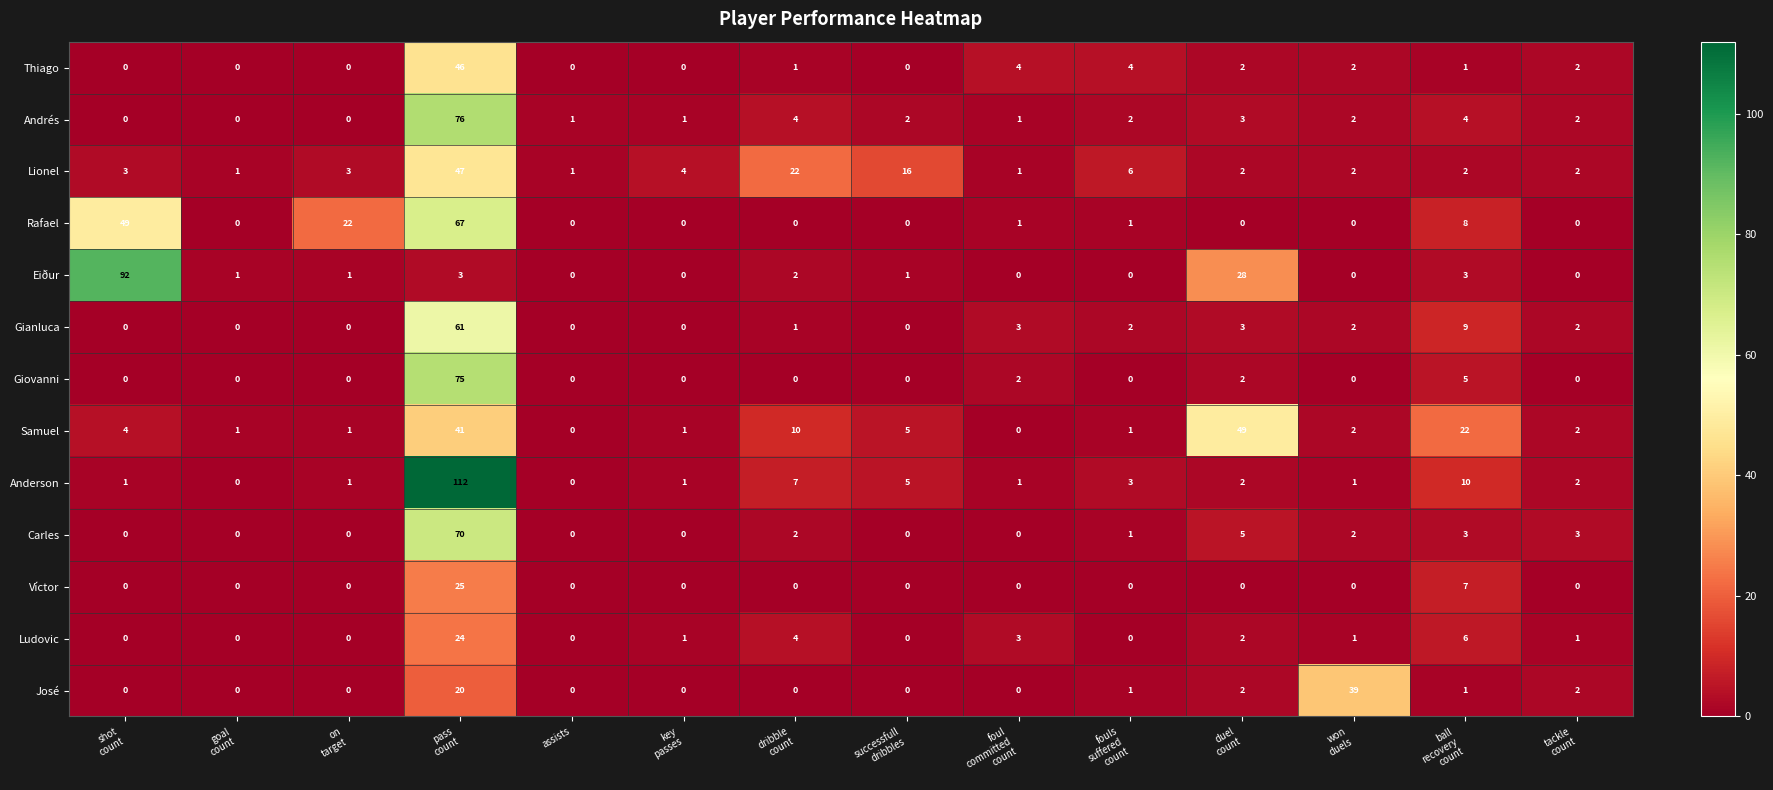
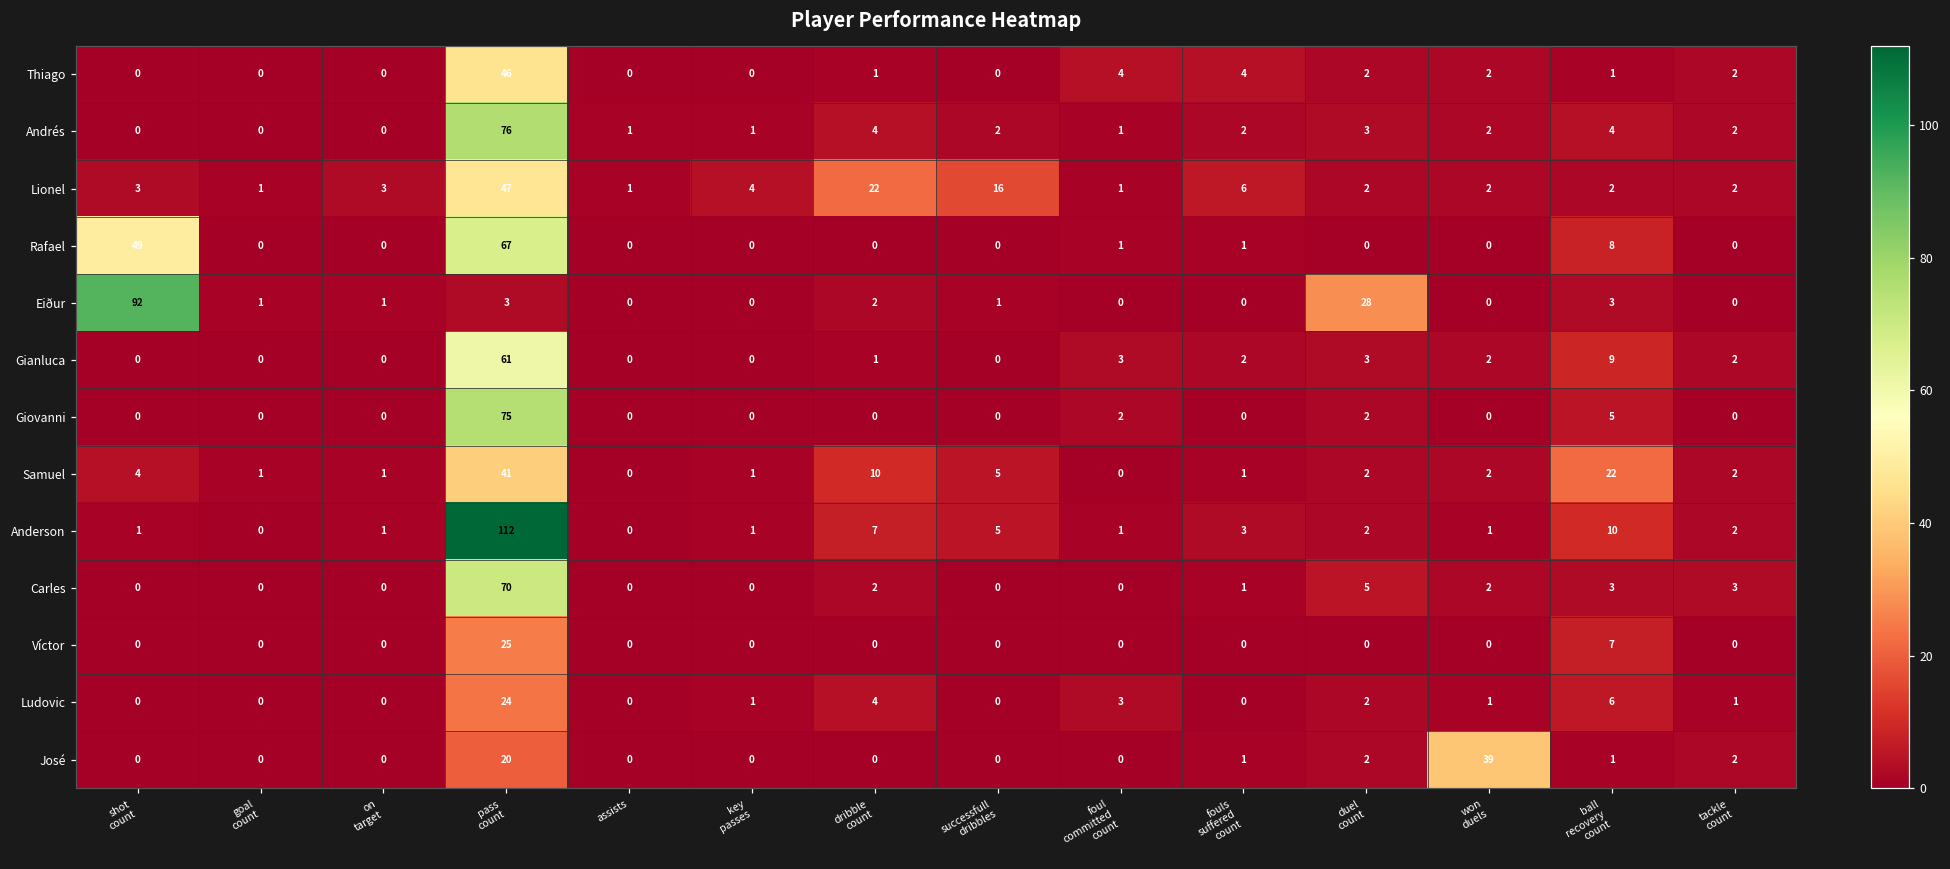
  {
    "Thiago": {
      "shot count": 0,
      "goal count": 0,
      "on target": 0,
      "pass count": 46,
      "assists": 0,
      "key passes": 0,
      "dribble count": 1,
      "successfull dribbles": 0,
      "foul committed count": 4,
      "fouls suffered count": 4,
      "duel count": 2,
      "won duels": 2,
      "ball recovery count": 1,
      "tackle count": 2
    },
    "Andrés": {
      "shot count": 0,
      "goal count": 0,
      "on target": 0,
      "pass count": 76,
      "assists": 1,
      "key passes": 1,
      "dribble count": 4,
      "successfull dribbles": 2,
      "foul committed count": 1,
      "fouls suffered count": 2,
      "duel count": 3,
      "won duels": 2,
      "ball recovery count": 4,
      "tackle count": 2
    },
    "Lionel": {
      "shot count": 3,
      "goal count": 1,
      "on target": 3,
      "pass count": 47,
      "assists": 1,
      "key passes": 4,
      "dribble count": 22,
      "successfull dribbles": 16,
      "foul committed count": 1,
      "fouls suffered count": 6,
      "duel count": 2,
      "won duels": 2,
      "ball recovery count": 2,
      "tackle count": 2
    },
    "Rafael": {
      "shot count": 49,
      "goal count": 0,
-     "on target": 22,
+     "on target": 0,
      "pass count": 67,
      "assists": 0,
      "key passes": 0,
      "dribble count": 0,
      "successfull dribbles": 0,
      "foul committed count": 1,
      "fouls suffered count": 1,
      "duel count": 0,
      "won duels": 0,
      "ball recovery count": 8,
      "tackle count": 0
    },
    "Eiður": {
      "shot count": 92,
      "goal count": 1,
      "on target": 1,
      "pass count": 3,
      "assists": 0,
      "key passes": 0,
      "dribble count": 2,
      "successfull dribbles": 1,
      "foul committed count": 0,
      "fouls suffered count": 0,
      "duel count": 28,
      "won duels": 0,
      "ball recovery count": 3,
      "tackle count": 0
    },
    "Gianluca": {
      "shot count": 0,
      "goal count": 0,
      "on target": 0,
      "pass count": 61,
      "assists": 0,
      "key passes": 0,
      "dribble count": 1,
      "successfull dribbles": 0,
      "foul committed count": 3,
      "fouls suffered count": 2,
      "duel count": 3,
      "won duels": 2,
      "ball recovery count": 9,
      "tackle count": 2
    },
    "Giovanni": {
      "shot count": 0,
      "goal count": 0,
      "on target": 0,
      "pass count": 75,
      "assists": 0,
      "key passes": 0,
      "dribble count": 0,
      "successfull dribbles": 0,
      "foul committed count": 2,
      "fouls suffered count": 0,
      "duel count": 2,
      "won duels": 0,
      "ball recovery count": 5,
      "tackle count": 0
    },
    "Samuel": {
      "shot count": 4,
      "goal count": 1,
      "on target": 1,
      "pass count": 41,
      "assists": 0,
      "key passes": 1,
      "dribble count": 10,
      "successfull dribbles": 5,
      "foul committed count": 0,
      "fouls suffered count": 1,
-     "duel count": 49,
+     "duel count": 2,
      "won duels": 2,
      "ball recovery count": 22,
      "tackle count": 2
    },
    "Anderson": {
      "shot count": 1,
      "goal count": 0,
      "on target": 1,
      "pass count": 112,
      "assists": 0,
      "key passes": 1,
      "dribble count": 7,
      "successfull dribbles": 5,
      "foul committed count": 1,
      "fouls suffered count": 3,
      "duel count": 2,
      "won duels": 1,
      "ball recovery count": 10,
      "tackle count": 2
    },
    "Carles": {
      "shot count": 0,
      "goal count": 0,
      "on target": 0,
      "pass count": 70,
      "assists": 0,
      "key passes": 0,
      "dribble count": 2,
      "successfull dribbles": 0,
      "foul committed count": 0,
      "fouls suffered count": 1,
      "duel count": 5,
      "won duels": 2,
      "ball recovery count": 3,
      "tackle count": 3
    },
    "Víctor": {
      "shot count": 0,
      "goal count": 0,
      "on target": 0,
      "pass count": 25,
      "assists": 0,
      "key passes": 0,
      "dribble count": 0,
      "successfull dribbles": 0,
      "foul committed count": 0,
      "fouls suffered count": 0,
      "duel count": 0,
      "won duels": 0,
      "ball recovery count": 7,
      "tackle count": 0
    },
    "Ludovic": {
      "shot count": 0,
      "goal count": 0,
      "on target": 0,
      "pass count": 24,
      "assists": 0,
      "key passes": 1,
      "dribble count": 4,
      "successfull dribbles": 0,
      "foul committed count": 3,
      "fouls suffered count": 0,
      "duel count": 2,
      "won duels": 1,
      "ball recovery count": 6,
      "tackle count": 1
    },
    "José": {
      "shot count": 0,
      "goal count": 0,
      "on target": 0,
      "pass count": 20,
      "assists": 0,
      "key passes": 0,
      "dribble count": 0,
      "successfull dribbles": 0,
      "foul committed count": 0,
      "fouls suffered count": 1,
      "duel count": 2,
      "won duels": 39,
      "ball recovery count": 1,
      "tackle count": 2
    }
  }
